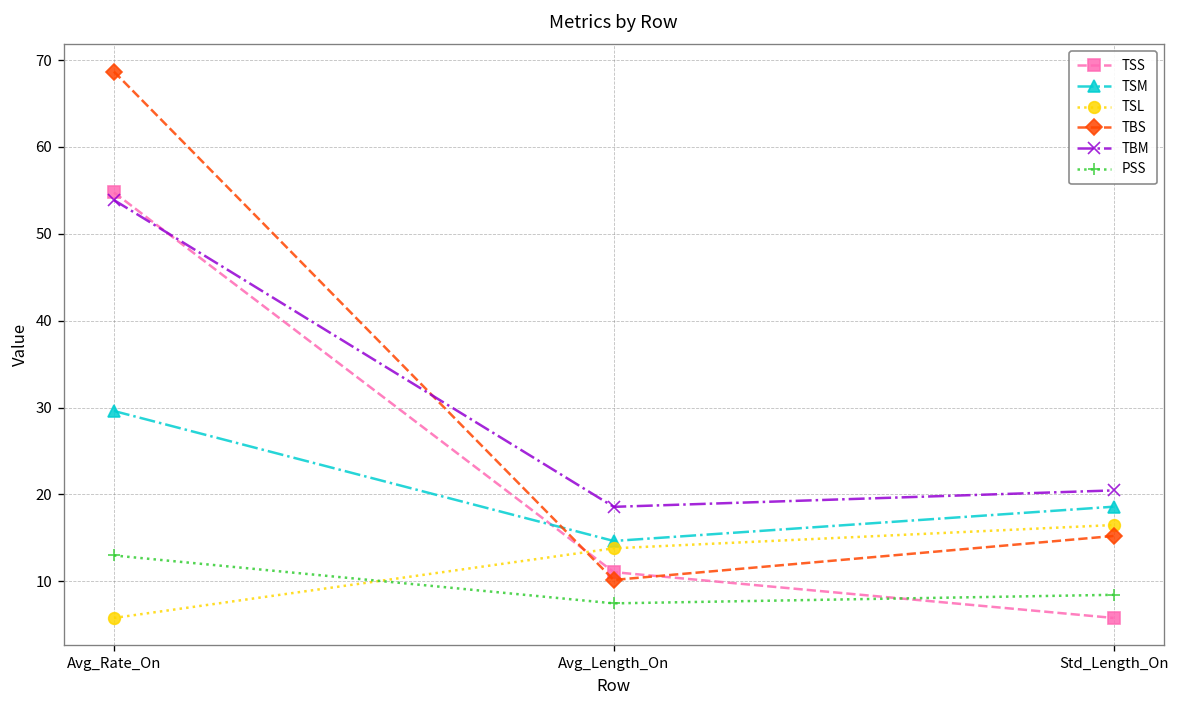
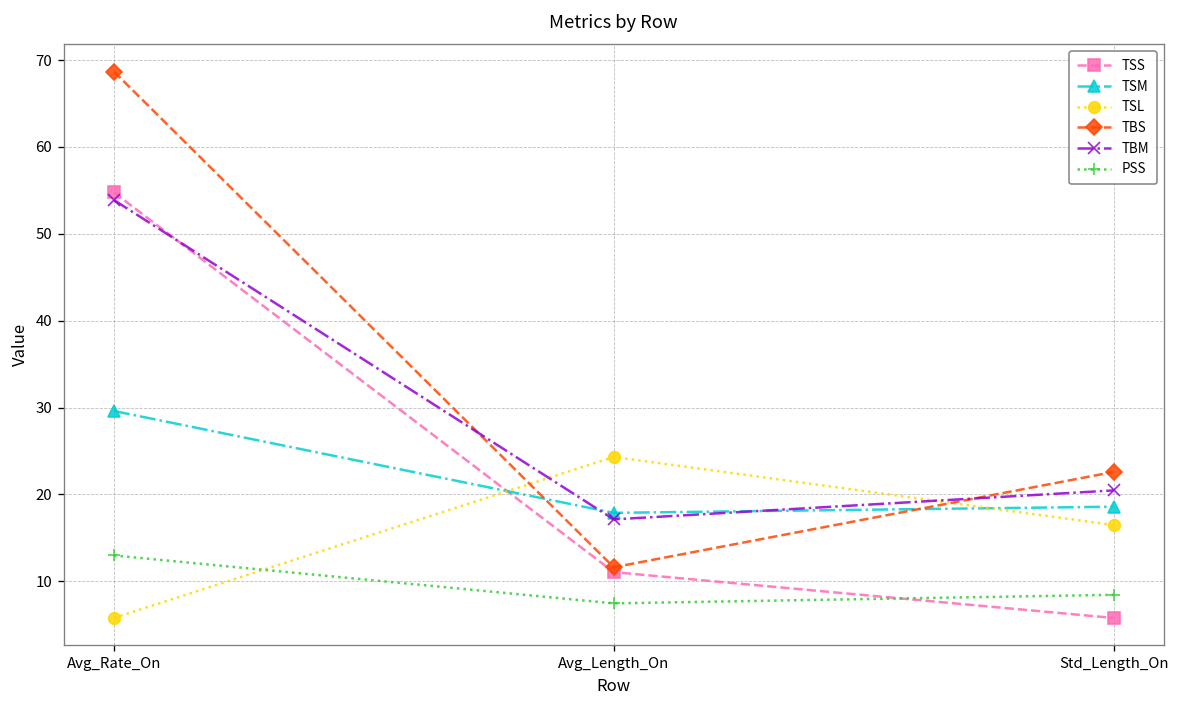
  {
    "TSS": {
      "Avg_Rate_On": 55,
      "Avg_Length_On": 11,
      "Std_Length_On": 6
    },
    "TSM": {
      "Avg_Rate_On": 30,
-     "Avg_Length_On": 15,
+     "Avg_Length_On": 18,
      "Std_Length_On": 19
    },
    "TSL": {
      "Avg_Rate_On": 6,
-     "Avg_Length_On": 14,
+     "Avg_Length_On": 24,
      "Std_Length_On": 16
    },
    "TBS": {
      "Avg_Rate_On": 69,
-     "Avg_Length_On": 10,
-     "Std_Length_On": 15
+     "Avg_Length_On": 12,
+     "Std_Length_On": 23
    },
    "TBM": {
      "Avg_Rate_On": 54,
-     "Avg_Length_On": 19,
+     "Avg_Length_On": 17,
      "Std_Length_On": 20
    },
    "PSS": {
      "Avg_Rate_On": 13,
      "Avg_Length_On": 7,
      "Std_Length_On": 8
    }
  }
